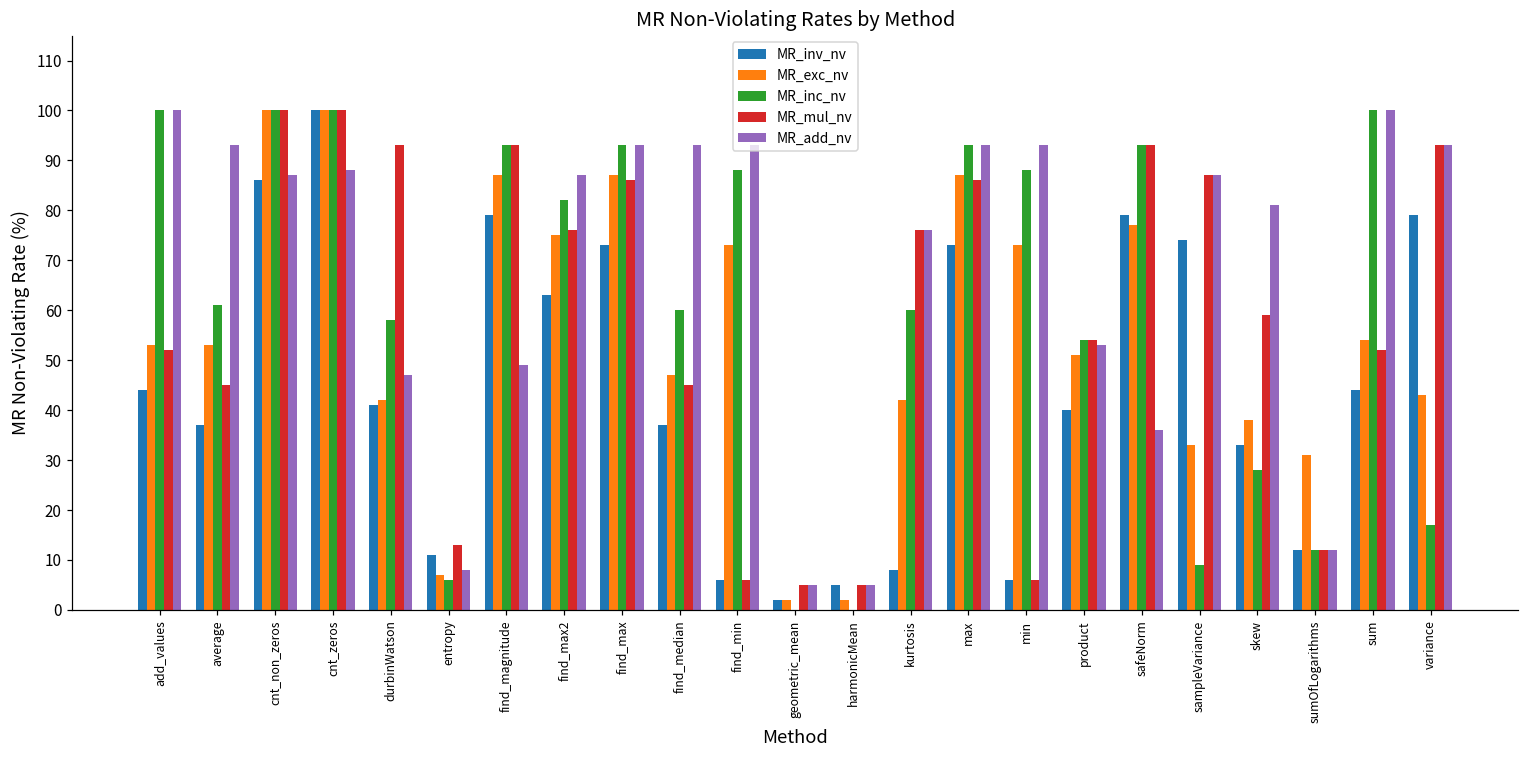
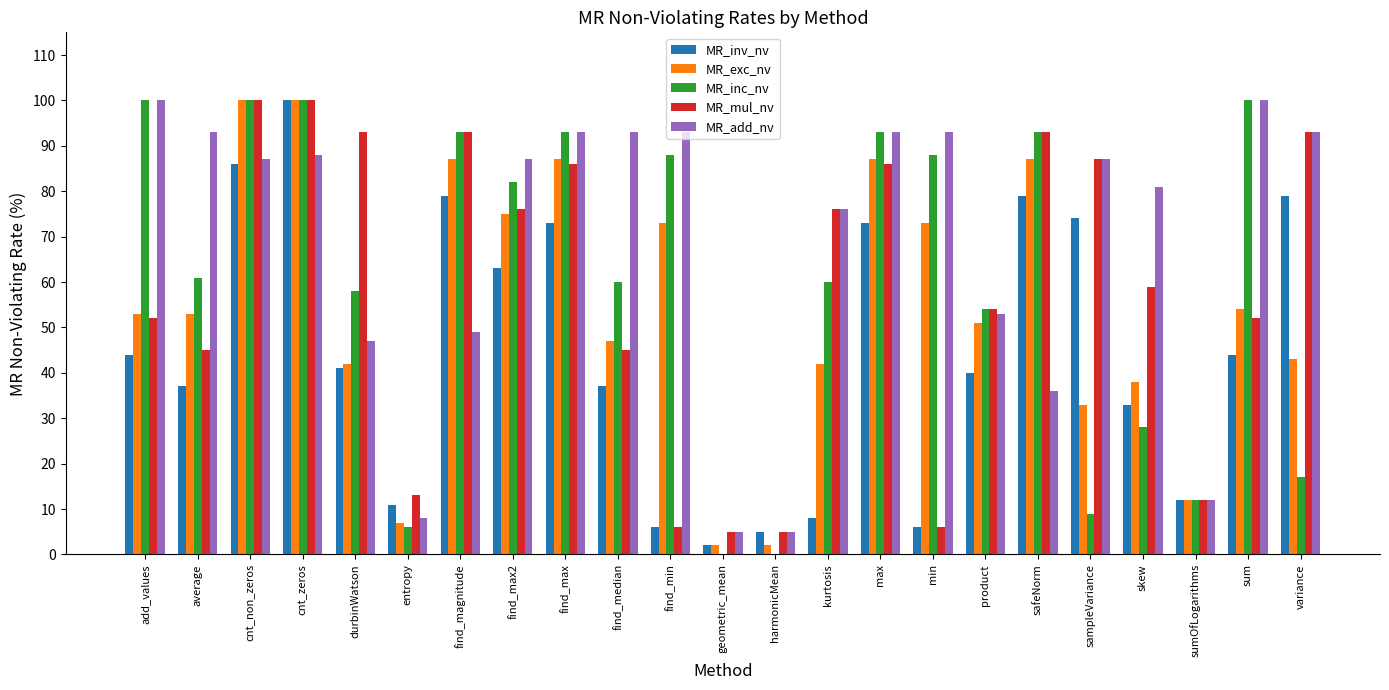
  {
    "MR_inv_nv": {
      "add_values": 44,
      "average": 37,
      "cnt_non_zeros": 86,
      "cnt_zeros": 100,
      "durbinWatson": 41,
      "entropy": 11,
      "find_magnitude": 79,
      "find_max2": 63,
      "find_max": 73,
      "find_median": 37,
      "find_min": 6,
      "geometric_mean": 2,
      "harmonicMean": 5,
      "kurtosis": 8,
      "max": 73,
      "min": 6,
      "product": 40,
      "safeNorm": 79,
      "sampleVariance": 74,
      "skew": 33,
      "sumOfLogarithms": 12,
      "sum": 44,
      "variance": 79
    },
    "MR_exc_nv": {
      "add_values": 53,
      "average": 53,
      "cnt_non_zeros": 100,
      "cnt_zeros": 100,
      "durbinWatson": 42,
      "entropy": 7,
      "find_magnitude": 87,
      "find_max2": 75,
      "find_max": 87,
      "find_median": 47,
      "find_min": 73,
      "geometric_mean": 2,
      "harmonicMean": 2,
      "kurtosis": 42,
      "max": 87,
      "min": 73,
      "product": 51,
-     "safeNorm": 77,
+     "safeNorm": 87,
      "sampleVariance": 33,
      "skew": 38,
-     "sumOfLogarithms": 31,
+     "sumOfLogarithms": 12,
      "sum": 54,
      "variance": 43
    },
    "MR_inc_nv": {
      "add_values": 100,
      "average": 61,
      "cnt_non_zeros": 100,
      "cnt_zeros": 100,
      "durbinWatson": 58,
      "entropy": 6,
      "find_magnitude": 93,
      "find_max2": 82,
      "find_max": 93,
      "find_median": 60,
      "find_min": 88,
      "geometric_mean": 0,
      "harmonicMean": 0,
      "kurtosis": 60,
      "max": 93,
      "min": 88,
      "product": 54,
      "safeNorm": 93,
      "sampleVariance": 9,
      "skew": 28,
      "sumOfLogarithms": 12,
      "sum": 100,
      "variance": 17
    },
    "MR_mul_nv": {
      "add_values": 52,
      "average": 45,
      "cnt_non_zeros": 100,
      "cnt_zeros": 100,
      "durbinWatson": 93,
      "entropy": 13,
      "find_magnitude": 93,
      "find_max2": 76,
      "find_max": 86,
      "find_median": 45,
      "find_min": 6,
      "geometric_mean": 5,
      "harmonicMean": 5,
      "kurtosis": 76,
      "max": 86,
      "min": 6,
      "product": 54,
      "safeNorm": 93,
      "sampleVariance": 87,
      "skew": 59,
      "sumOfLogarithms": 12,
      "sum": 52,
      "variance": 93
    },
    "MR_add_nv": {
      "add_values": 100,
      "average": 93,
      "cnt_non_zeros": 87,
      "cnt_zeros": 88,
      "durbinWatson": 47,
      "entropy": 8,
      "find_magnitude": 49,
      "find_max2": 87,
      "find_max": 93,
      "find_median": 93,
      "geometric_mean": 5,
      "harmonicMean": 5,
      "kurtosis": 76,
      "max": 93,
      "min": 93,
      "product": 53,
      "safeNorm": 36,
      "sampleVariance": 87,
      "skew": 81,
      "sumOfLogarithms": 12,
      "sum": 100,
      "variance": 93
    }
  }
